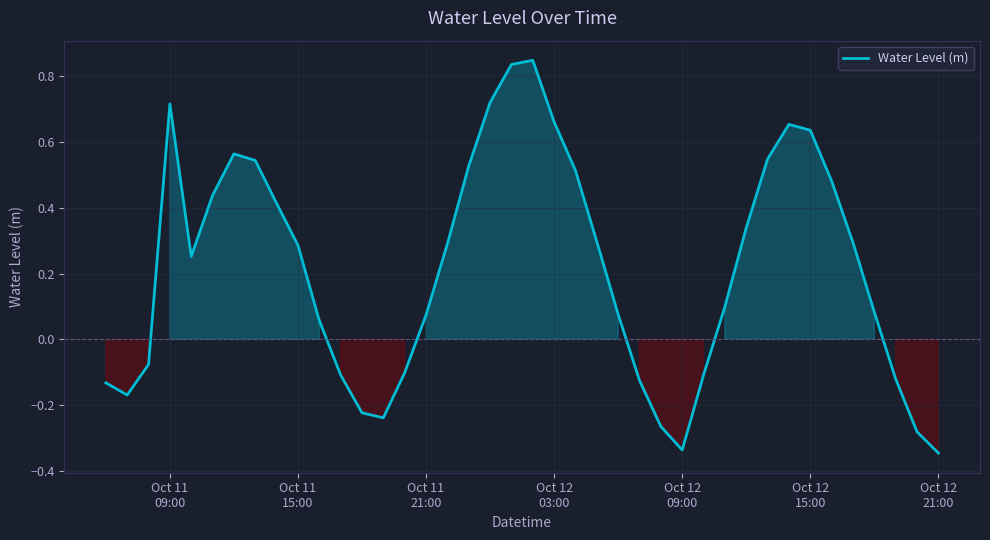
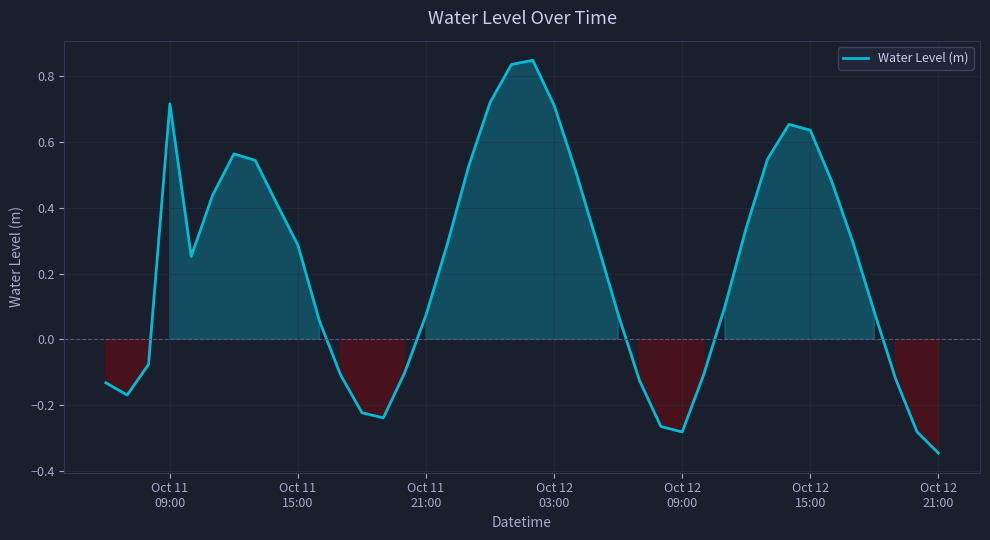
  {
    "Oct 11 09:00": 0.72,
    "Oct 11 15:00": 0.29,
    "Oct 11 21:00": 0.07,
-   "Oct 12 03:00": 0.66,
-   "Oct 12 09:00": -0.34,
+   "Oct 12 03:00": 0.71,
+   "Oct 12 09:00": -0.28,
    "Oct 12 15:00": 0.64,
    "Oct 12 21:00": -0.35
  }
